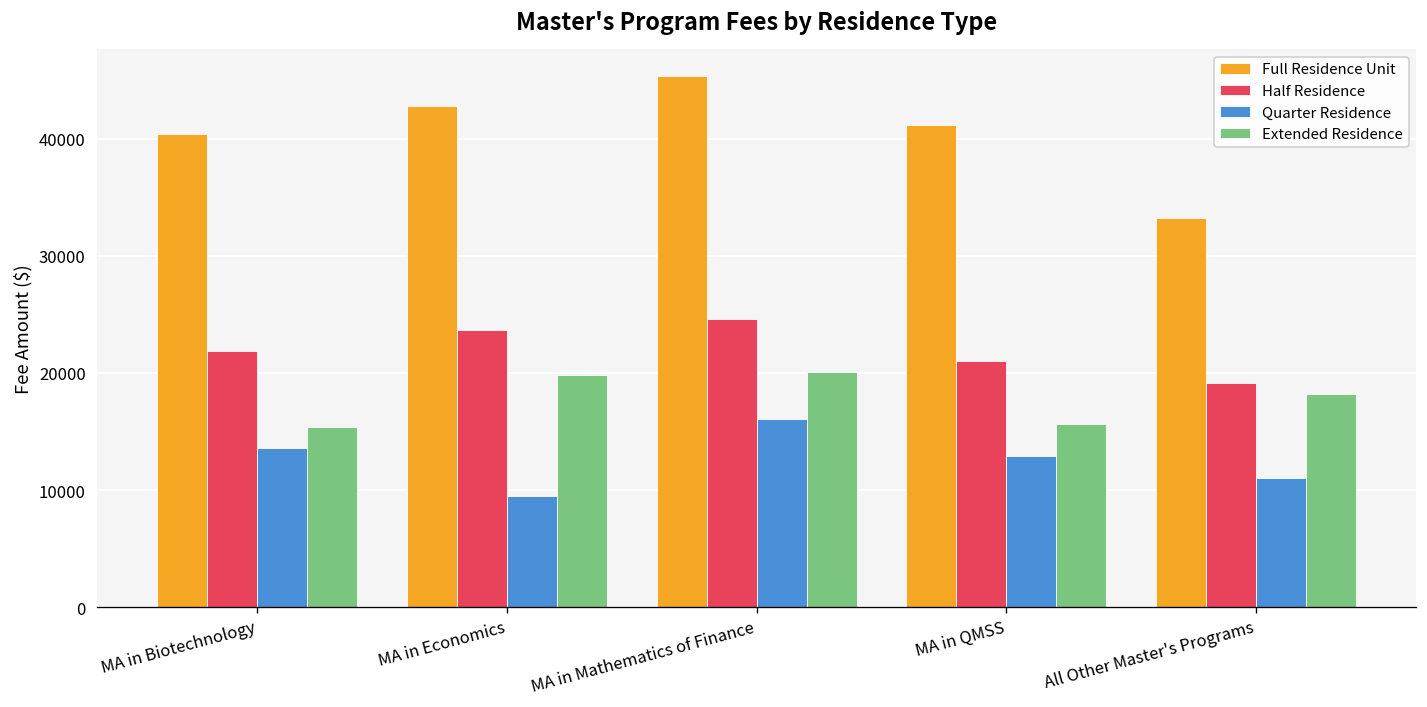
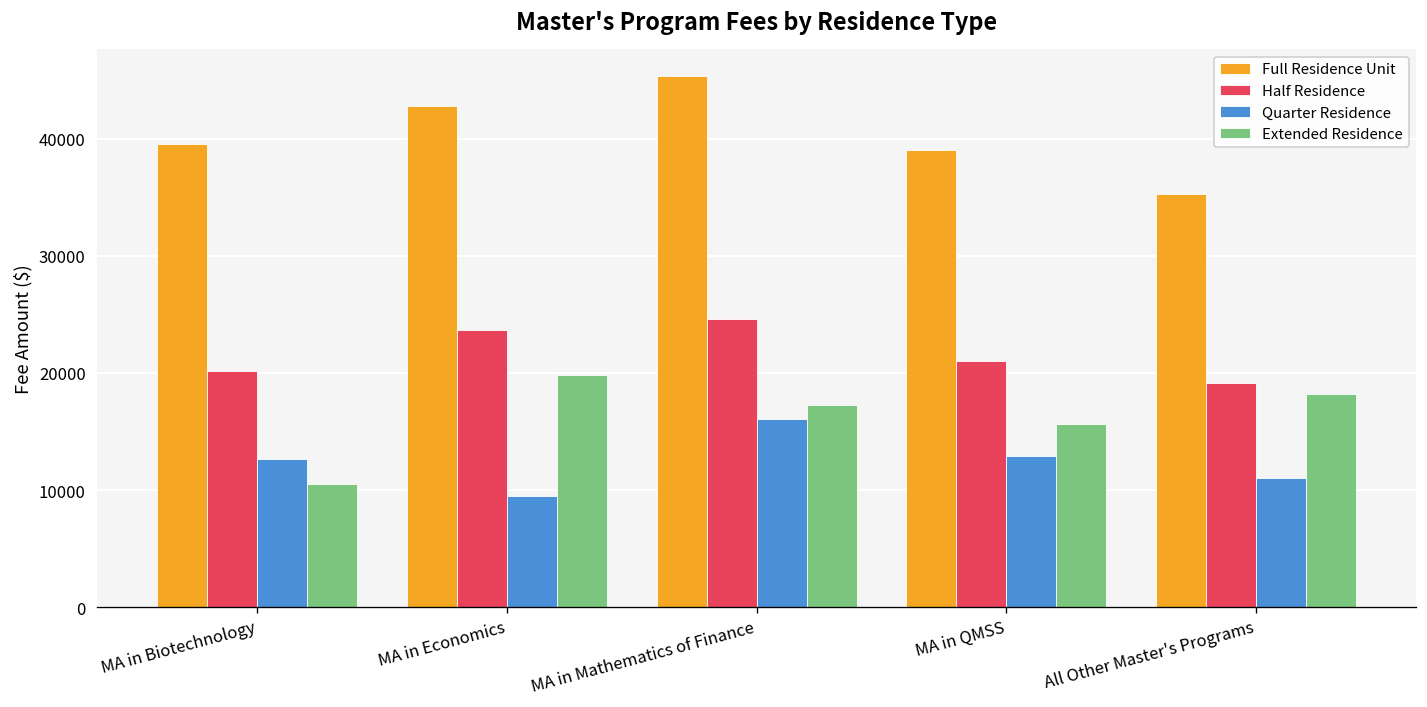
  {
    "Full Residence Unit": {
-     "MA in Biotechnology": 40400,
+     "MA in Biotechnology": 39600,
      "MA in Economics": 43000,
      "MA in Mathematics of Finance": 45000,
-     "MA in QMSS": 41000,
-     "All Other Master's Programs": 33000
+     "MA in QMSS": 39000,
+     "All Other Master's Programs": 35000
    },
    "Half Residence": {
-     "MA in Biotechnology": 22000,
+     "MA in Biotechnology": 20000,
      "MA in Economics": 24000,
      "MA in Mathematics of Finance": 25000,
      "MA in QMSS": 21000,
      "All Other Master's Programs": 19000
    },
    "Quarter Residence": {
-     "MA in Biotechnology": 14000,
+     "MA in Biotechnology": 13000,
      "MA in Economics": 9000,
      "MA in Mathematics of Finance": 16000,
      "MA in QMSS": 13000,
      "All Other Master's Programs": 11000
    },
    "Extended Residence": {
-     "MA in Biotechnology": 15000,
+     "MA in Biotechnology": 11000,
      "MA in Economics": 20000,
-     "MA in Mathematics of Finance": 20000,
+     "MA in Mathematics of Finance": 17000,
      "MA in QMSS": 16000,
      "All Other Master's Programs": 18000
    }
  }
